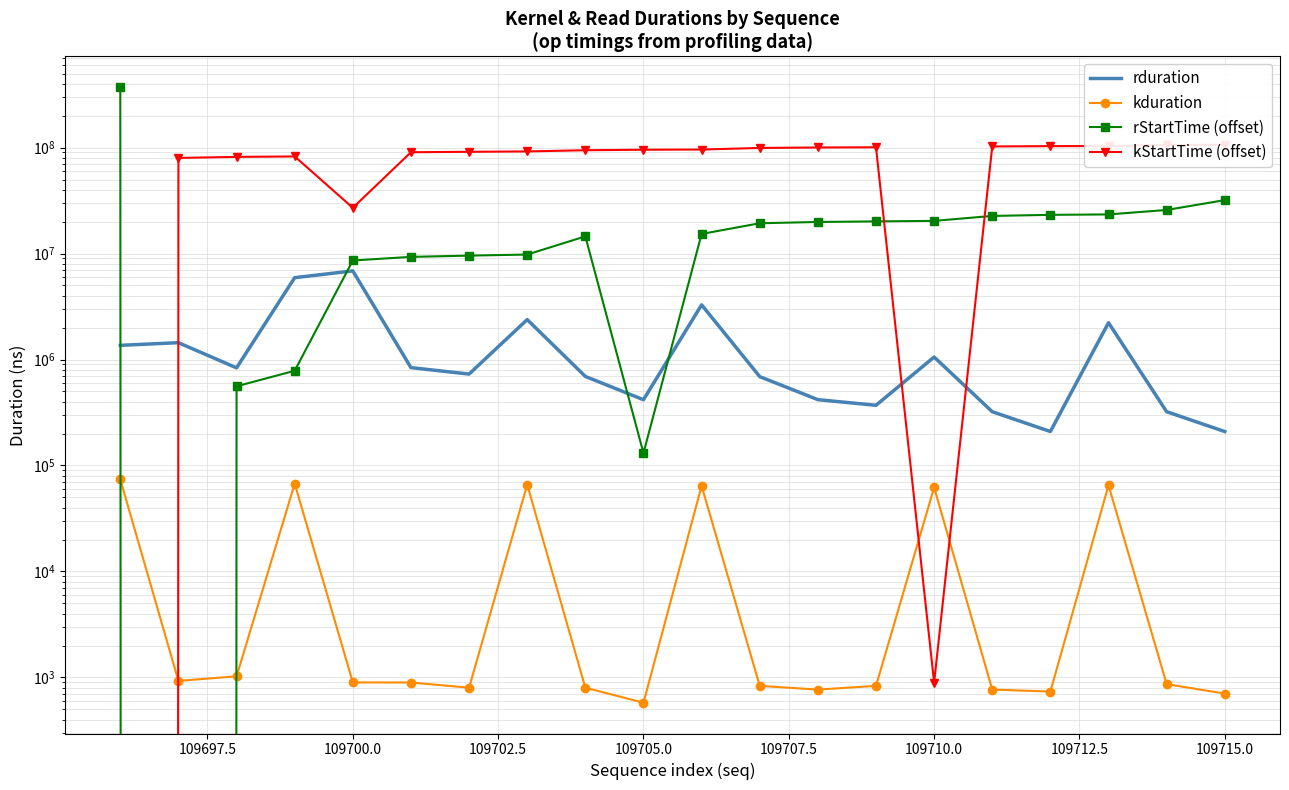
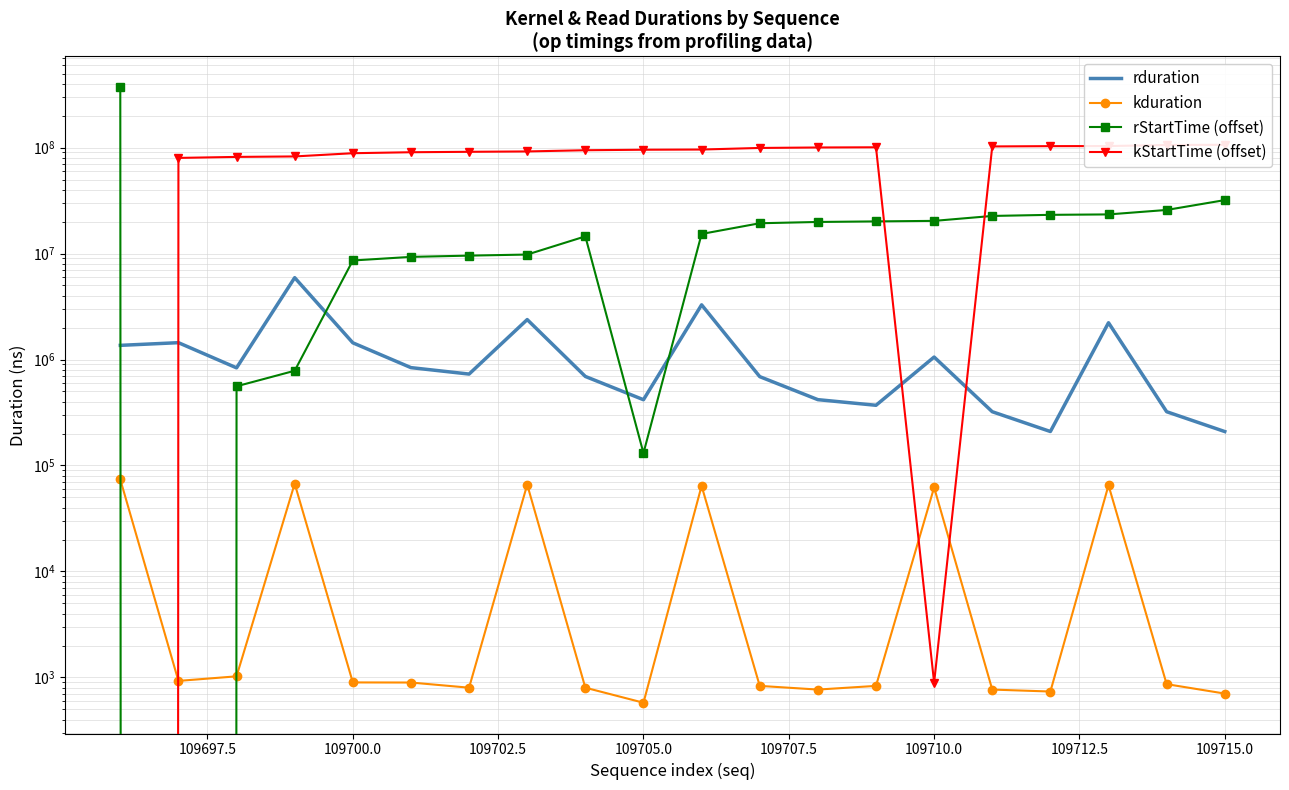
  {
    "rduration": {
-     "109700.0": 7000000,
+     "109700.0": 1400000,
      "109705.0": 420000,
      "109710.0": 1100000,
      "109715.0": 210000
    },
    "kduration": {
      "109700.0": 900,
      "109705.0": 600,
      "109710.0": 60000,
      "109715.0": 700
    },
    "rStartTime (offset)": {
      "109700.0": 9000000,
      "109705.0": 130000,
      "109710.0": 20000000,
      "109715.0": 32000000
    },
    "kStartTime (offset)": {
-     "109700.0": 27000000,
+     "109700.0": 90000000,
      "109705.0": 100000000,
      "109710.0": 900
    }
  }
